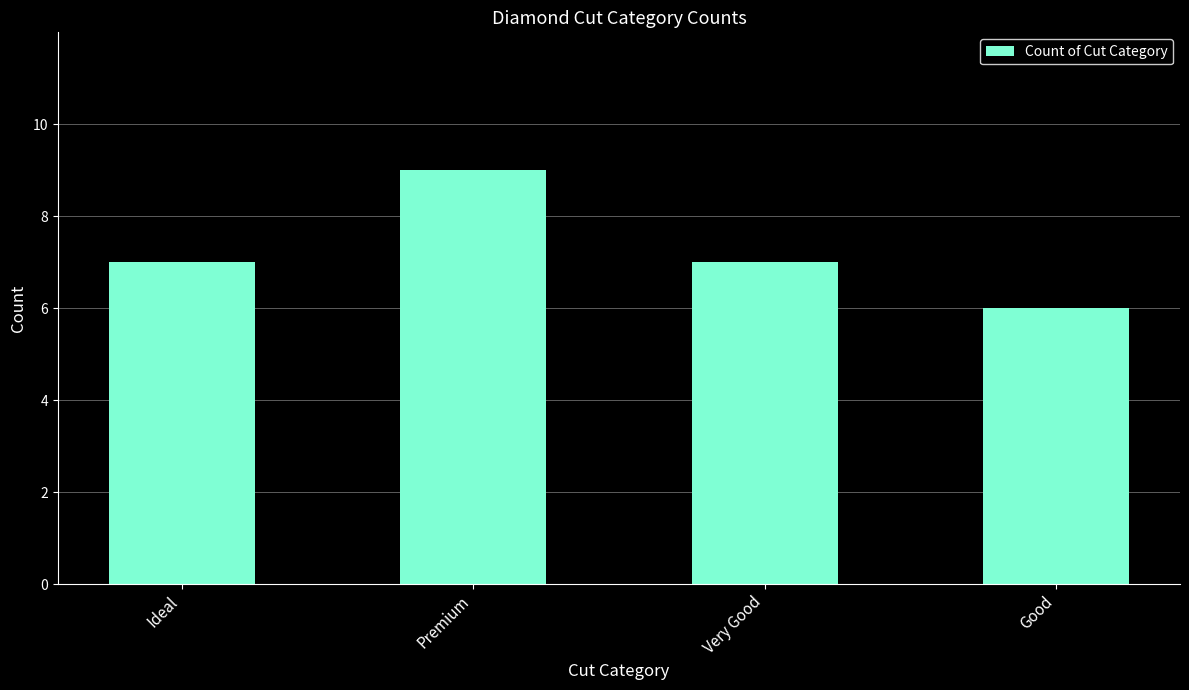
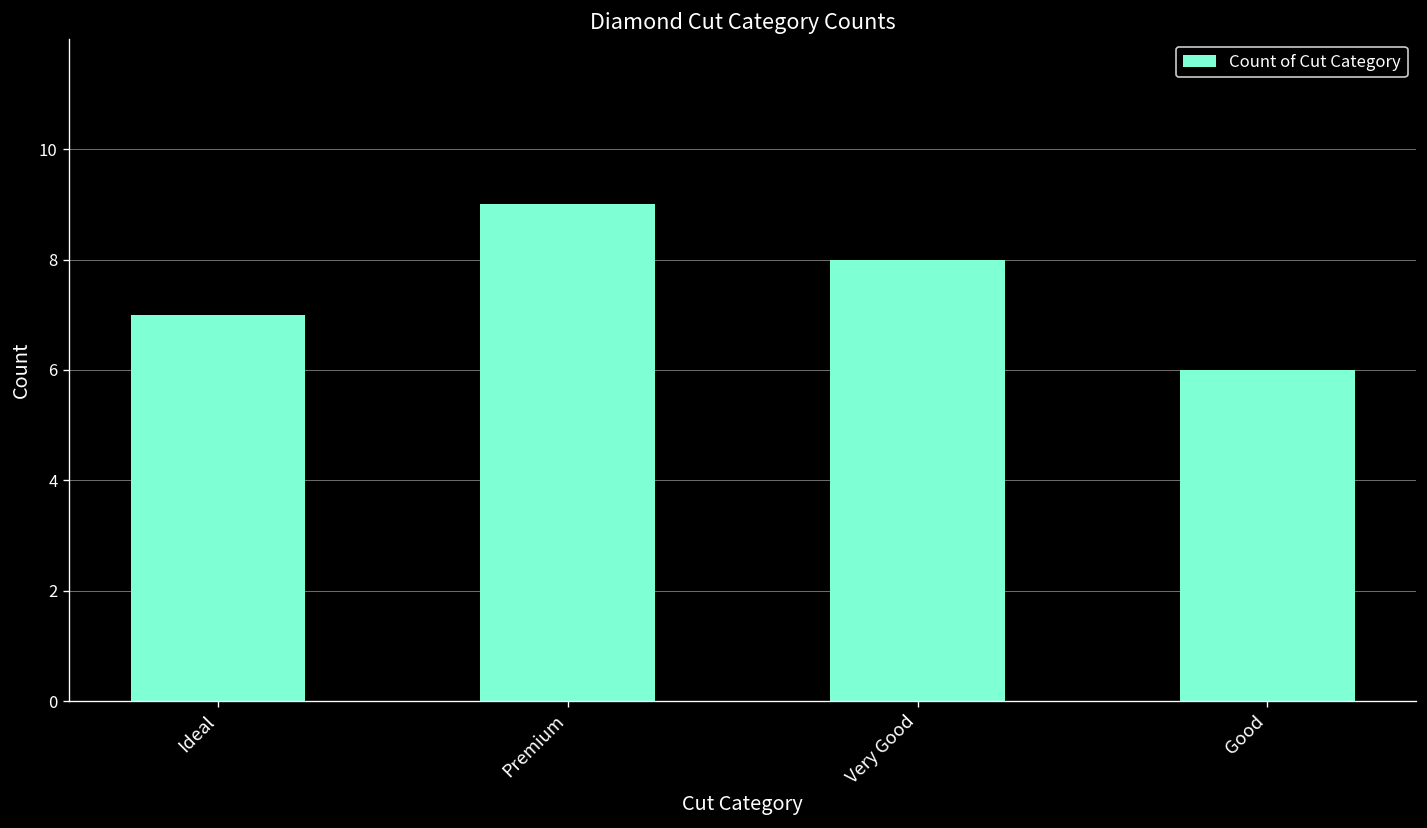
  {
    "Ideal": 7,
    "Premium": 9,
-   "Very Good": 7,
+   "Very Good": 8,
    "Good": 6
  }
